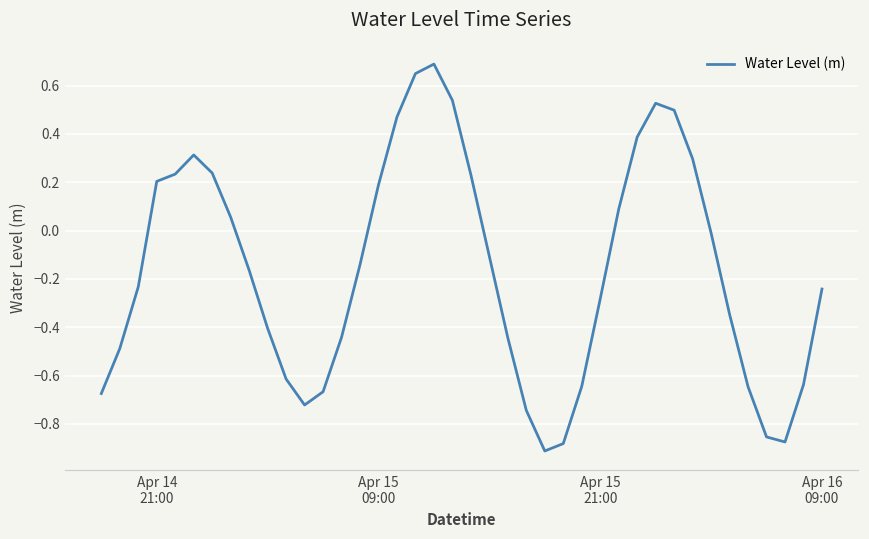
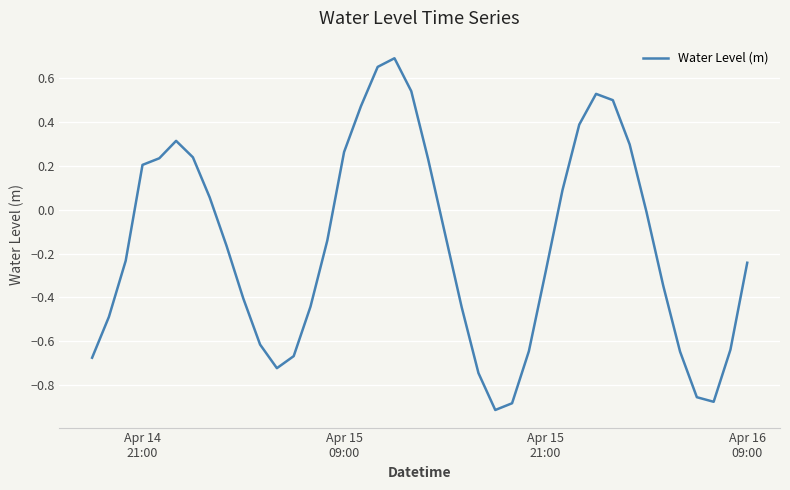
  {
    "Apr 14 21:00": 0.20,
-   "Apr 15 09:00": 0.19,
+   "Apr 15 09:00": 0.26,
    "Apr 15 21:00": -0.28,
    "Apr 16 09:00": -0.24
  }
